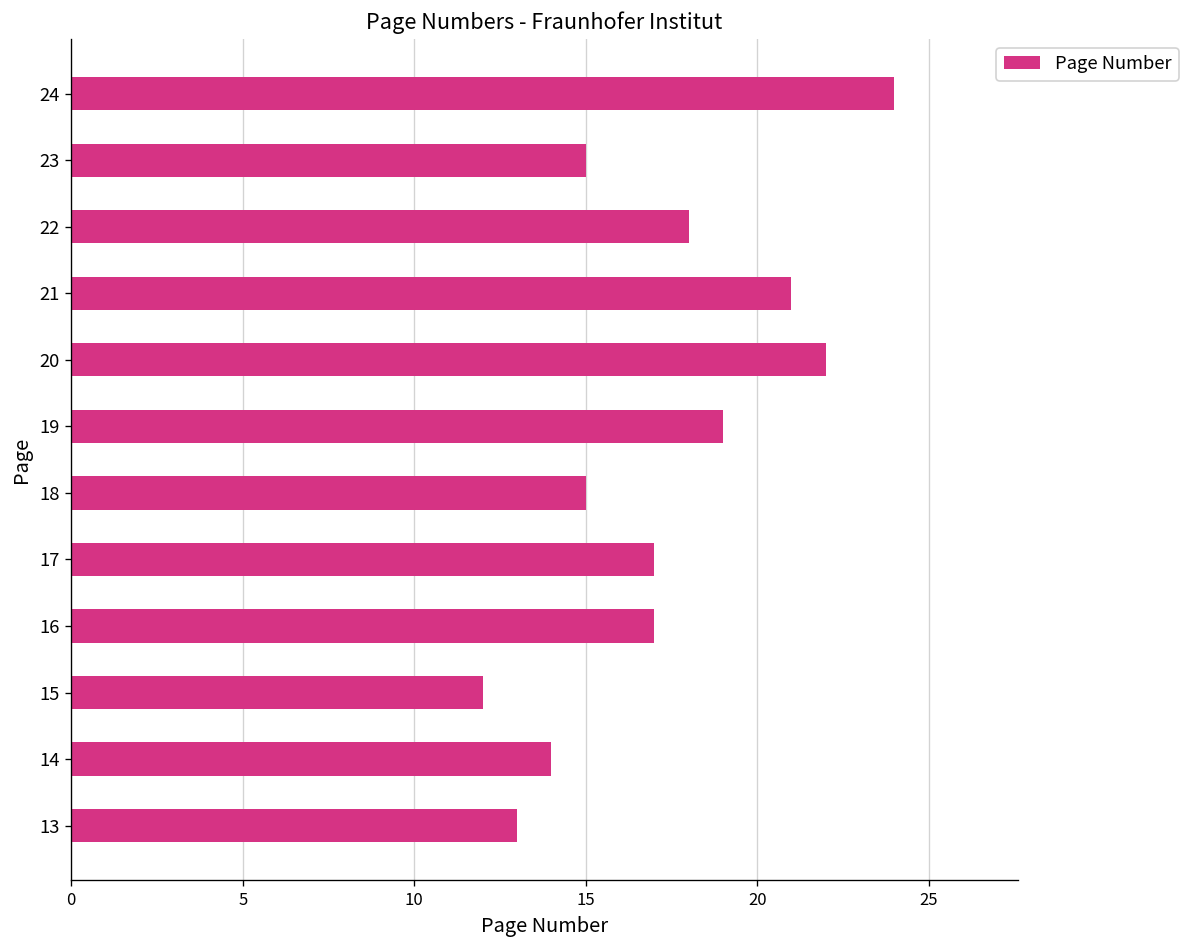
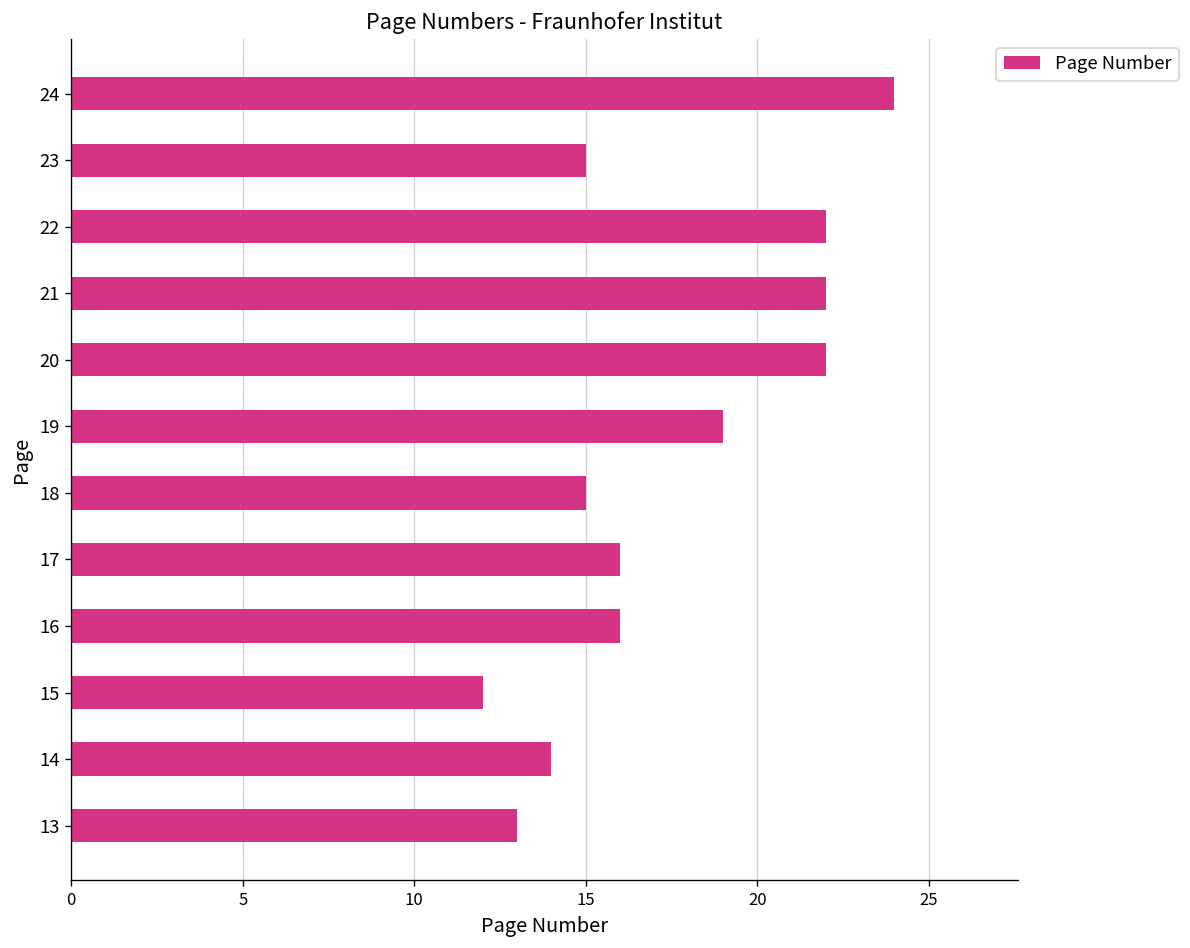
  {
    "24": 24,
    "23": 15,
-   "22": 18,
-   "21": 21,
+   "22": 22,
+   "21": 22,
    "20": 22,
    "19": 19,
    "18": 15,
-   "17": 17,
-   "16": 17,
+   "17": 16,
+   "16": 16,
    "15": 12,
    "14": 14,
    "13": 13
  }
